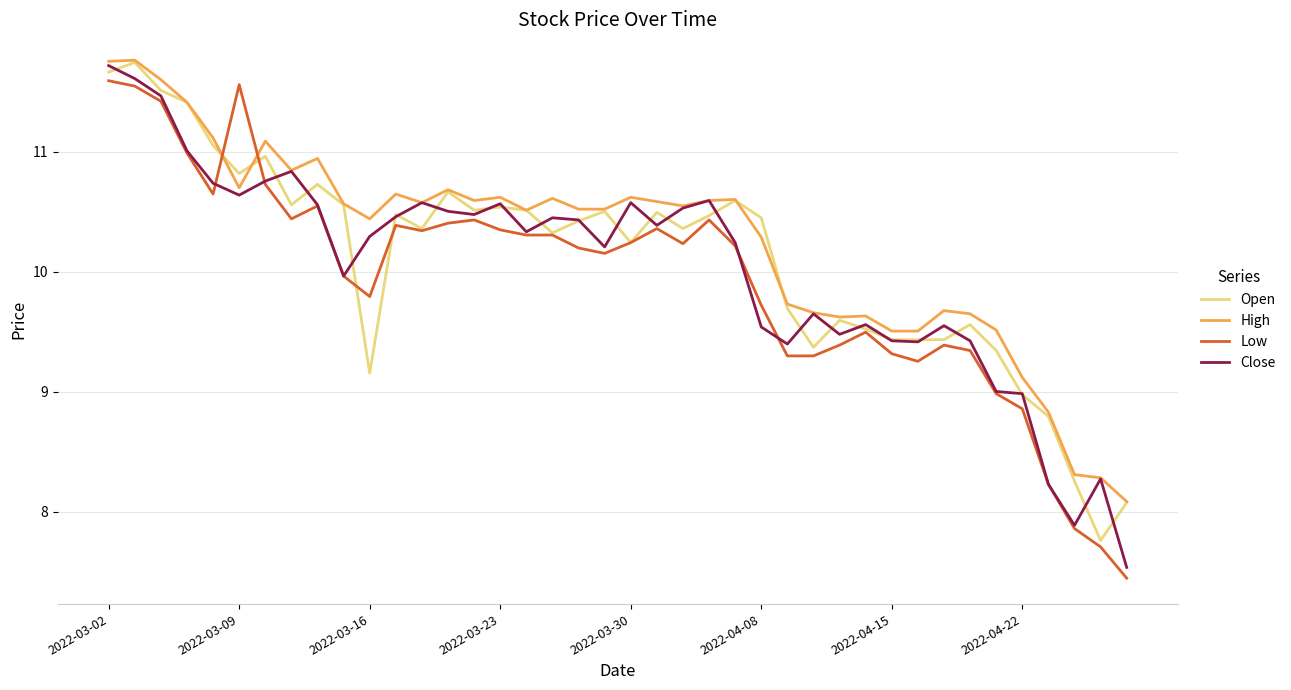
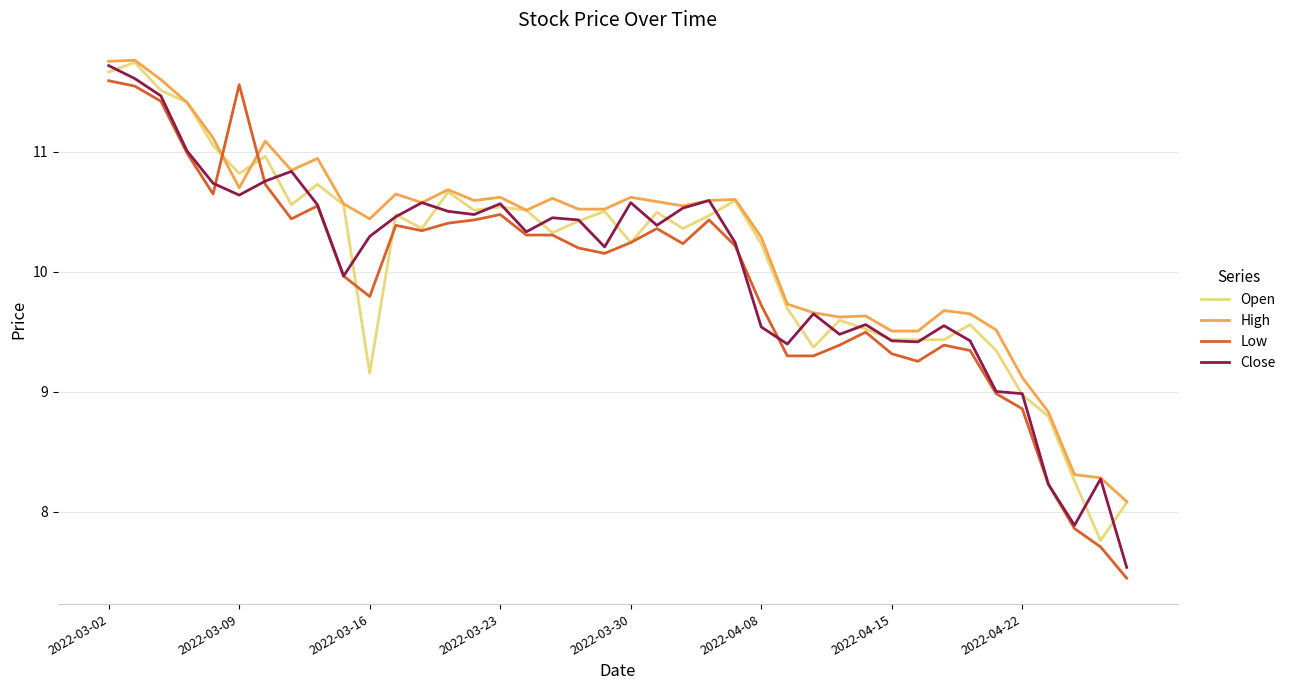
  {
    "Open": {
      "2022-03-02": 11.66,
      "2022-03-09": 10.82,
      "2022-03-16": 9.16,
      "2022-03-23": 10.54,
-     "2022-04-08": 10.45
+     "2022-04-08": 10.23
    },
    "High": {
      "2022-03-02": 11.75,
      "2022-03-09": 10.70,
      "2022-03-16": 10.44,
      "2022-03-23": 10.62,
      "2022-03-30": 10.62,
      "2022-04-08": 10.29,
      "2022-04-15": 9.51,
      "2022-04-22": 9.12
    },
    "Low": {
      "2022-03-02": 11.59,
      "2022-03-09": 11.56,
      "2022-03-16": 9.79,
-     "2022-03-23": 10.35,
+     "2022-03-23": 10.48,
      "2022-04-08": 9.72,
      "2022-04-15": 9.32,
      "2022-04-22": 8.86
    },
    "Close": {
      "2022-03-02": 11.72,
      "2022-03-09": 10.64,
      "2022-03-16": 10.29,
      "2022-03-23": 10.57,
      "2022-03-30": 10.58,
      "2022-04-08": 9.54
    }
  }
